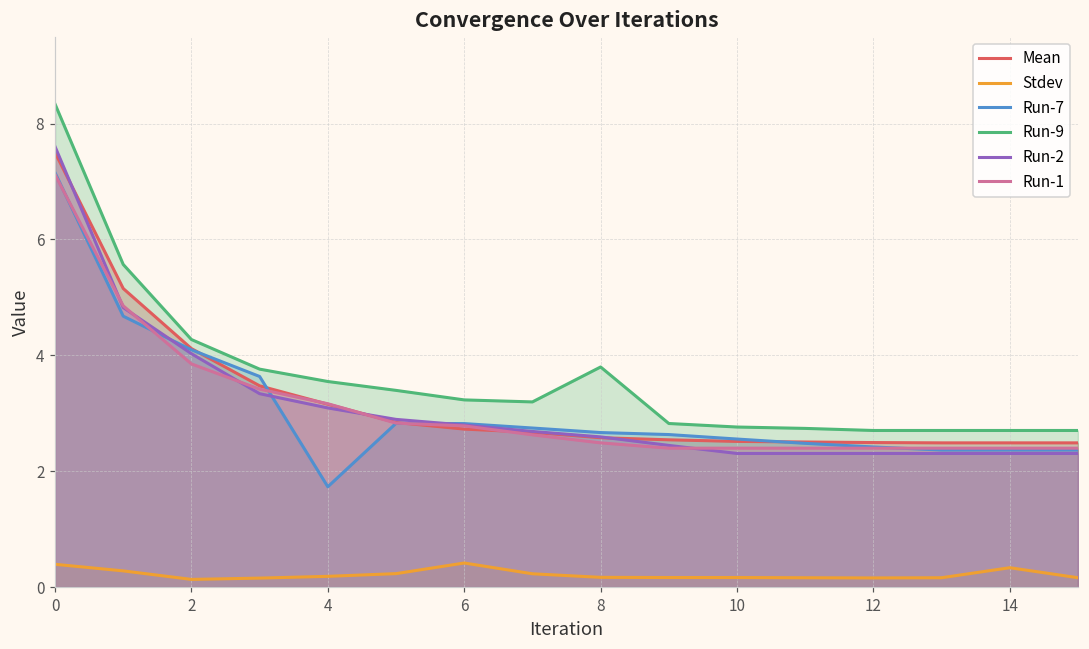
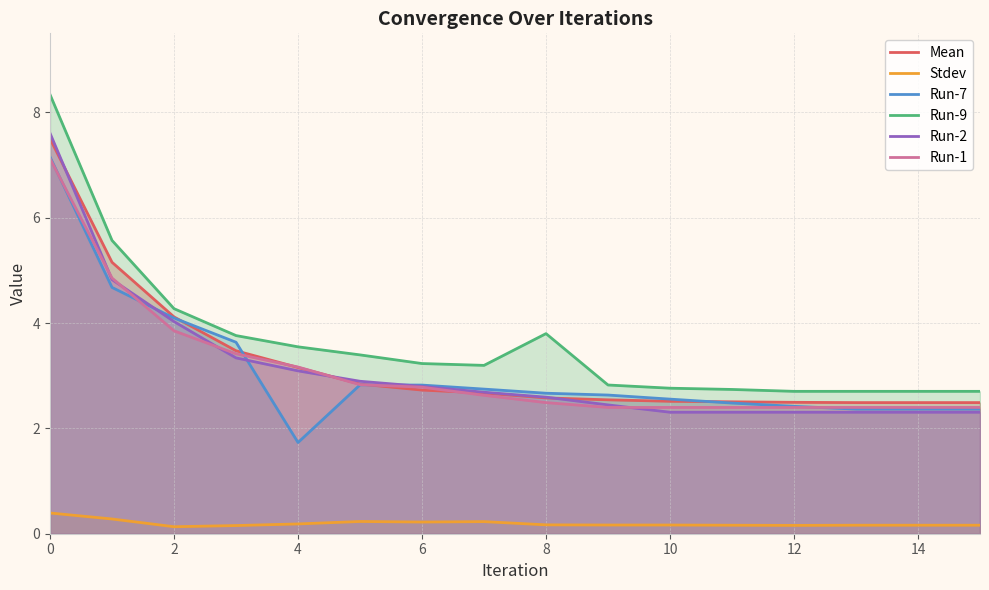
  {
    "Mean": {
      "0": 7.5,
      "6": 2.7,
      "12": 2.5,
      "14": 2.5
    },
    "Stdev": {
      "0": 0.4,
      "2": 0.1,
      "4": 0.2,
-     "6": 0.4,
+     "6": 0.2,
      "8": 0.2,
      "10": 0.2,
      "12": 0.2,
-     "14": 0.3
+     "14": 0.2
    },
    "Run-7": {
      "4": 1.7,
      "8": 2.7
    },
    "Run-9": {
      "0": 8.3,
      "2": 4.3,
      "4": 3.5,
      "6": 3.2,
      "8": 3.8,
      "10": 2.8,
      "12": 2.7,
      "14": 2.7
    },
    "Run-2": {
      "0": 7.6,
      "2": 4.0,
      "4": 3.1,
      "10": 2.3,
      "12": 2.3,
      "14": 2.3
    },
    "Run-1": {
      "2": 3.9,
      "8": 2.5,
      "10": 2.4
    }
  }
